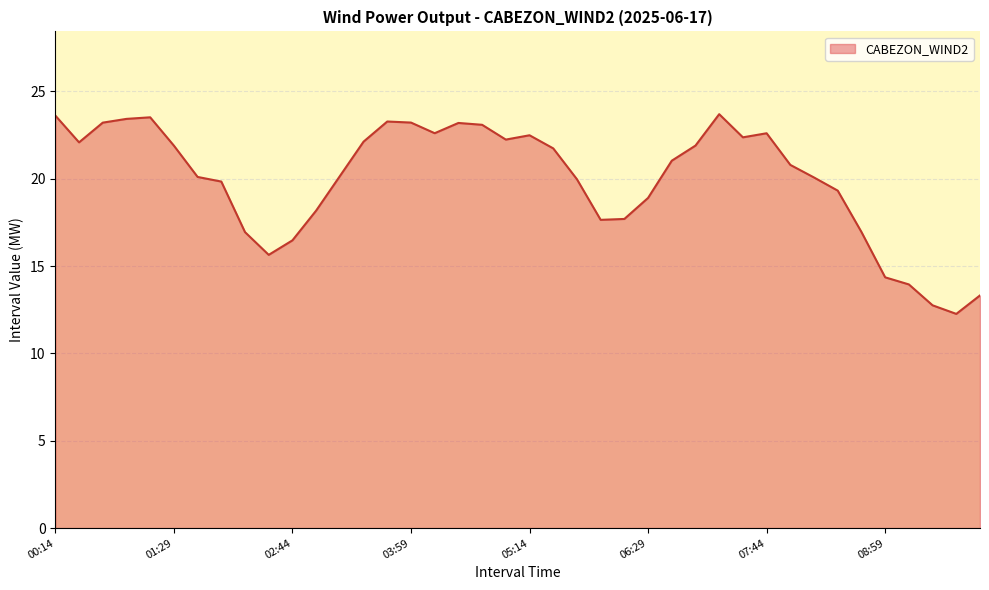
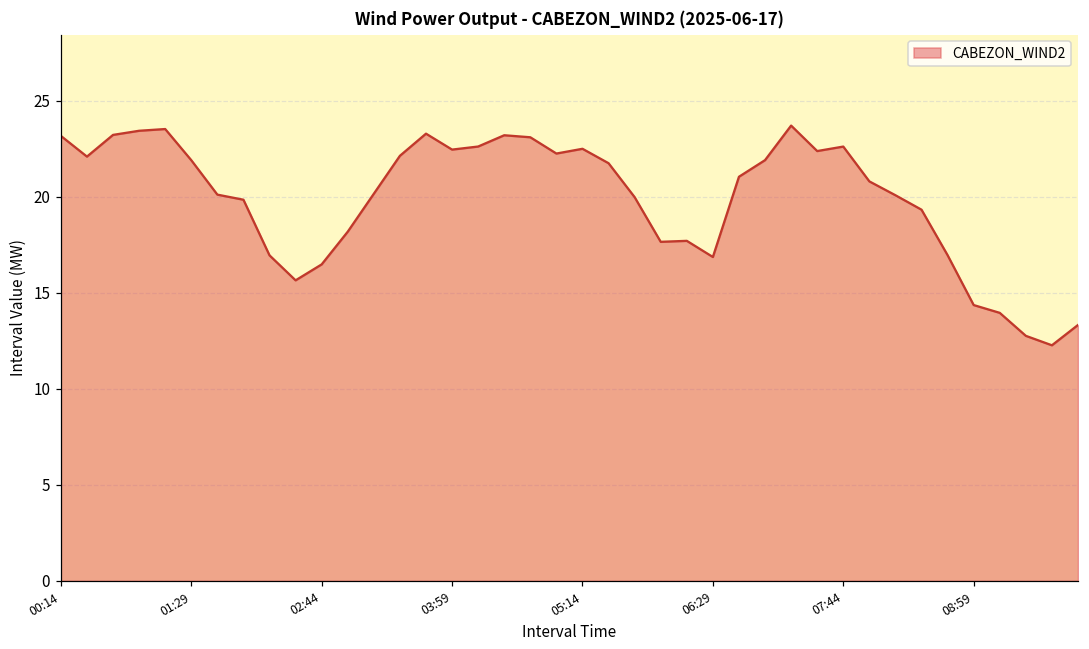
  {
-   "00:14": 23.6,
+   "00:14": 23.2,
    "01:29": 21.9,
    "02:44": 16.5,
-   "03:59": 23.2,
+   "03:59": 22.5,
    "05:14": 22.5,
-   "06:29": 18.9,
+   "06:29": 16.9,
    "07:44": 22.6,
    "08:59": 14.4
  }
